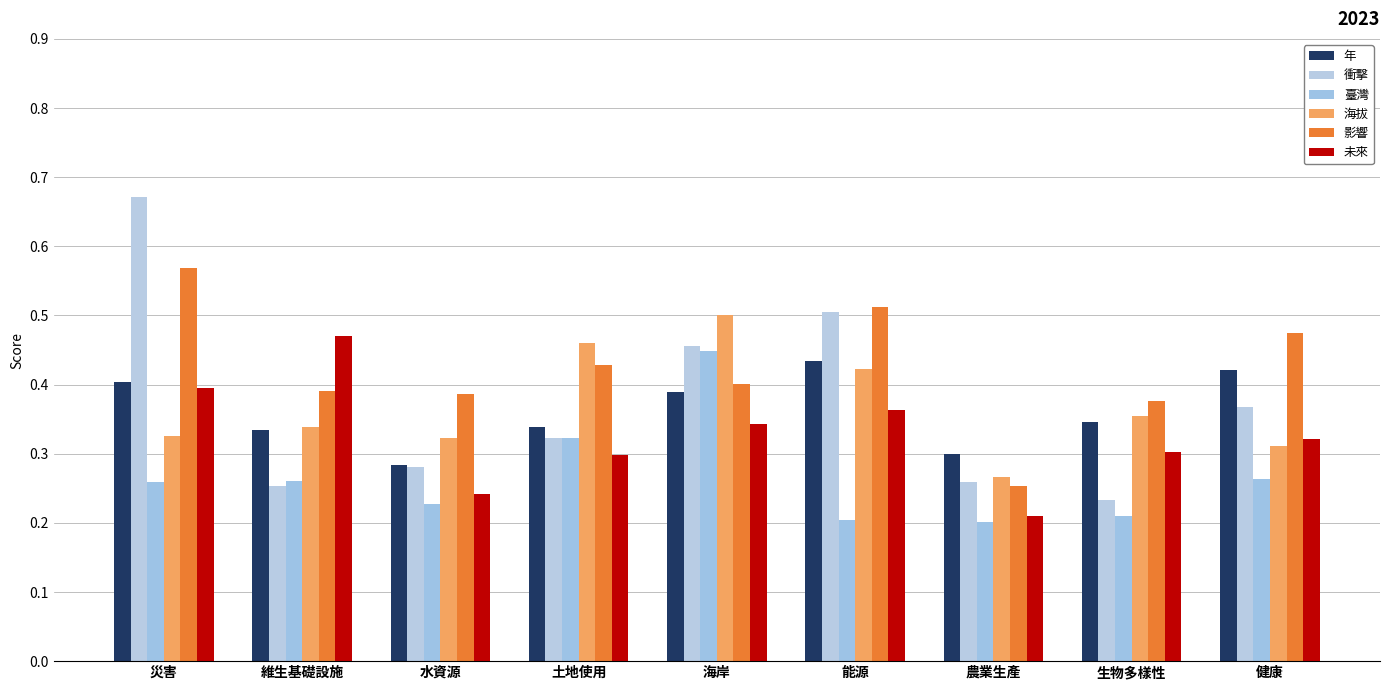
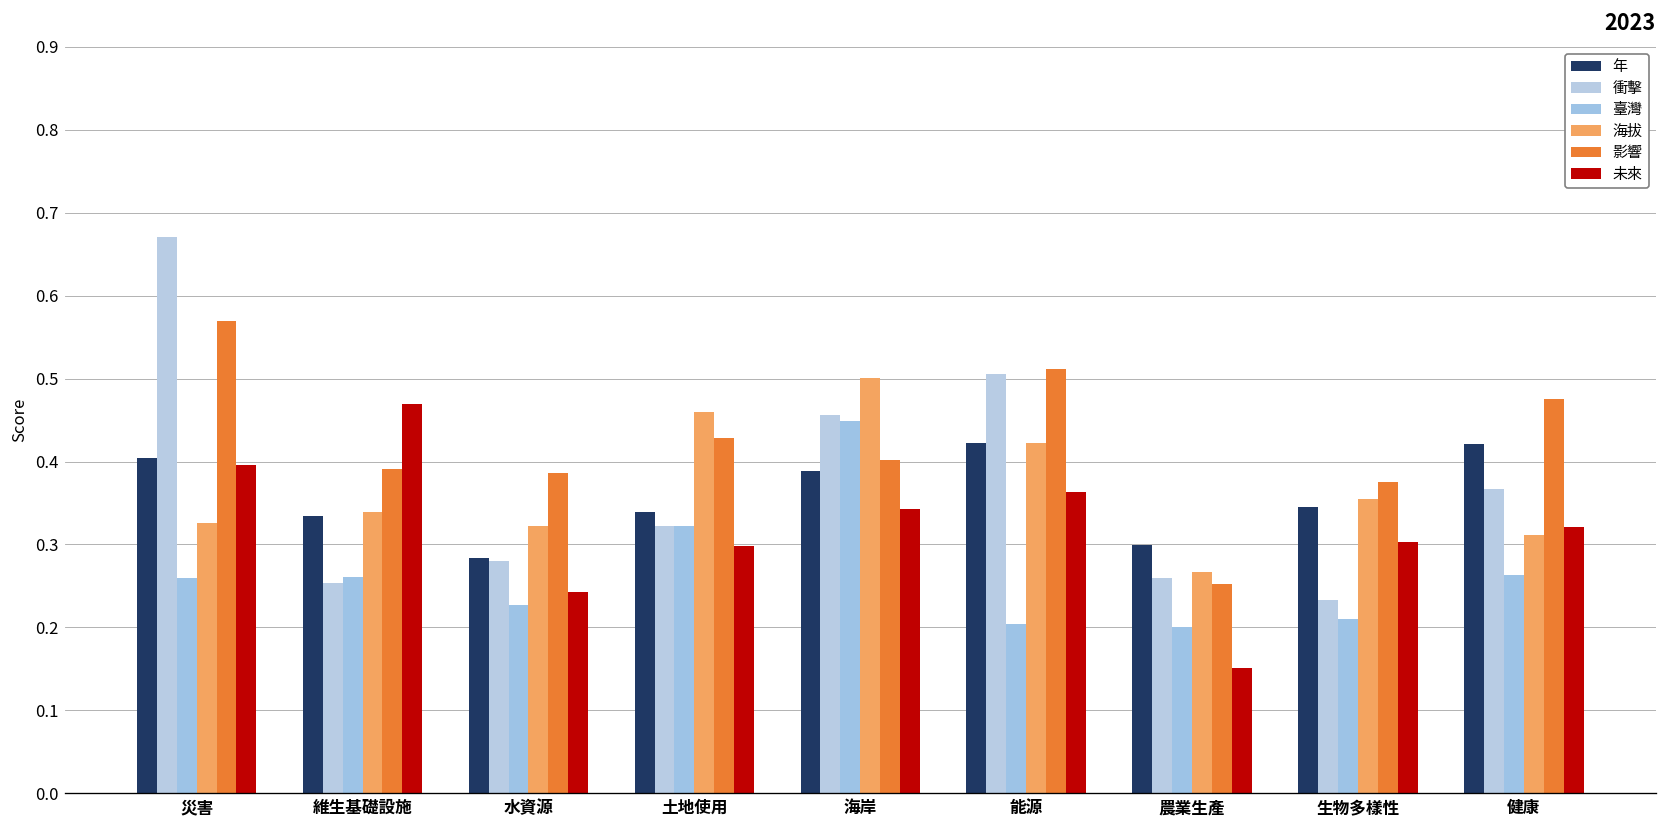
  {
    "年": {
      "災害": 0.40,
      "維生基礎設施": 0.33,
      "水資源": 0.28,
      "土地使用": 0.34,
      "海岸": 0.39,
-     "能源": 0.43,
+     "能源": 0.42,
      "農業生產": 0.30,
      "生物多樣性": 0.35,
      "健康": 0.42
    },
    "海拔": {
      "災害": 0.33,
      "維生基礎設施": 0.34,
      "水資源": 0.32,
      "土地使用": 0.46,
      "海岸": 0.50,
      "能源": 0.42,
      "農業生產": 0.27,
      "生物多樣性": 0.35,
      "健康": 0.31
    },
    "影響": {
      "災害": 0.57,
      "維生基礎設施": 0.39,
      "水資源": 0.39,
      "土地使用": 0.43,
      "海岸": 0.40,
      "能源": 0.51,
      "農業生產": 0.25,
      "生物多樣性": 0.38,
      "健康": 0.47
    },
    "未來": {
      "災害": 0.40,
      "維生基礎設施": 0.47,
      "水資源": 0.24,
      "土地使用": 0.30,
      "海岸": 0.34,
      "能源": 0.36,
-     "農業生產": 0.21,
+     "農業生產": 0.15,
      "生物多樣性": 0.30,
      "健康": 0.32
    }
  }
